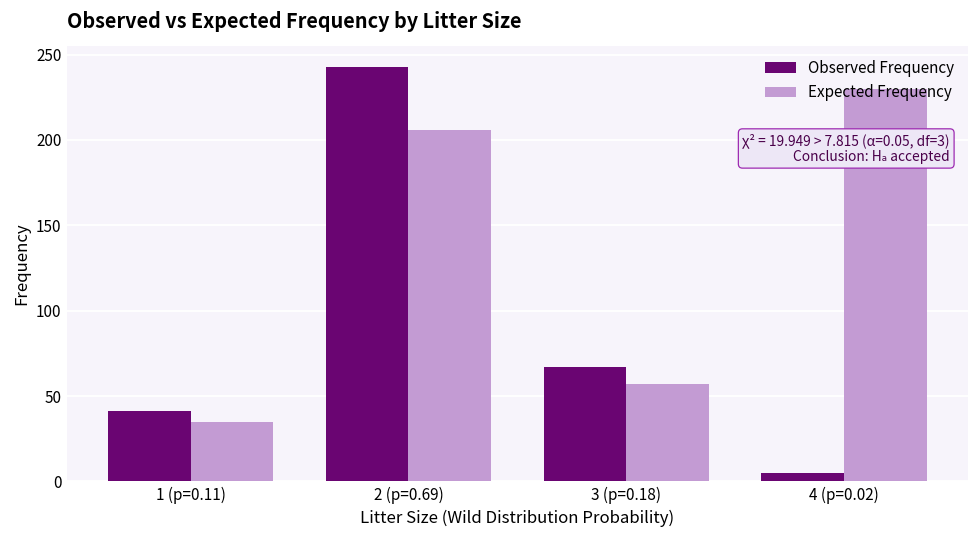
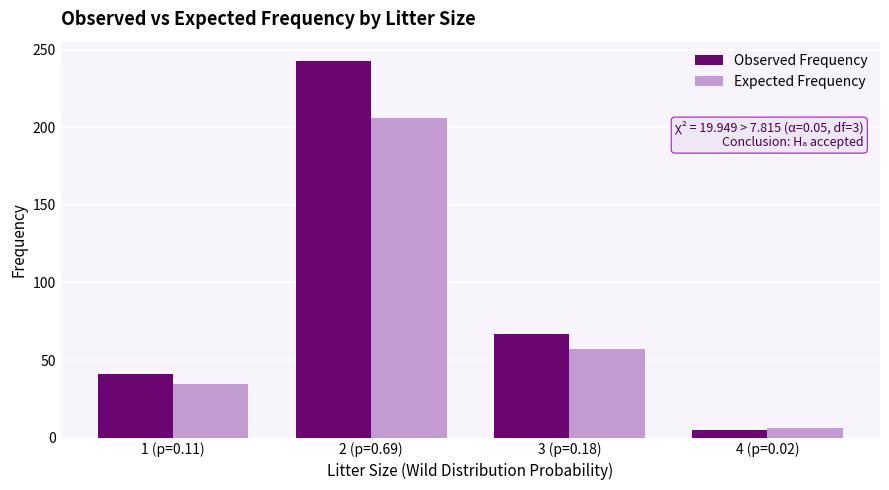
  {
    "Observed Frequency": {
      "1 (p=0.11)": 41,
      "2 (p=0.69)": 243,
      "3 (p=0.18)": 67,
      "4 (p=0.02)": 5
    },
    "Expected Frequency": {
      "1 (p=0.11)": 35,
      "2 (p=0.69)": 206,
      "3 (p=0.18)": 57,
-     "4 (p=0.02)": 230
+     "4 (p=0.02)": 6
    }
  }
